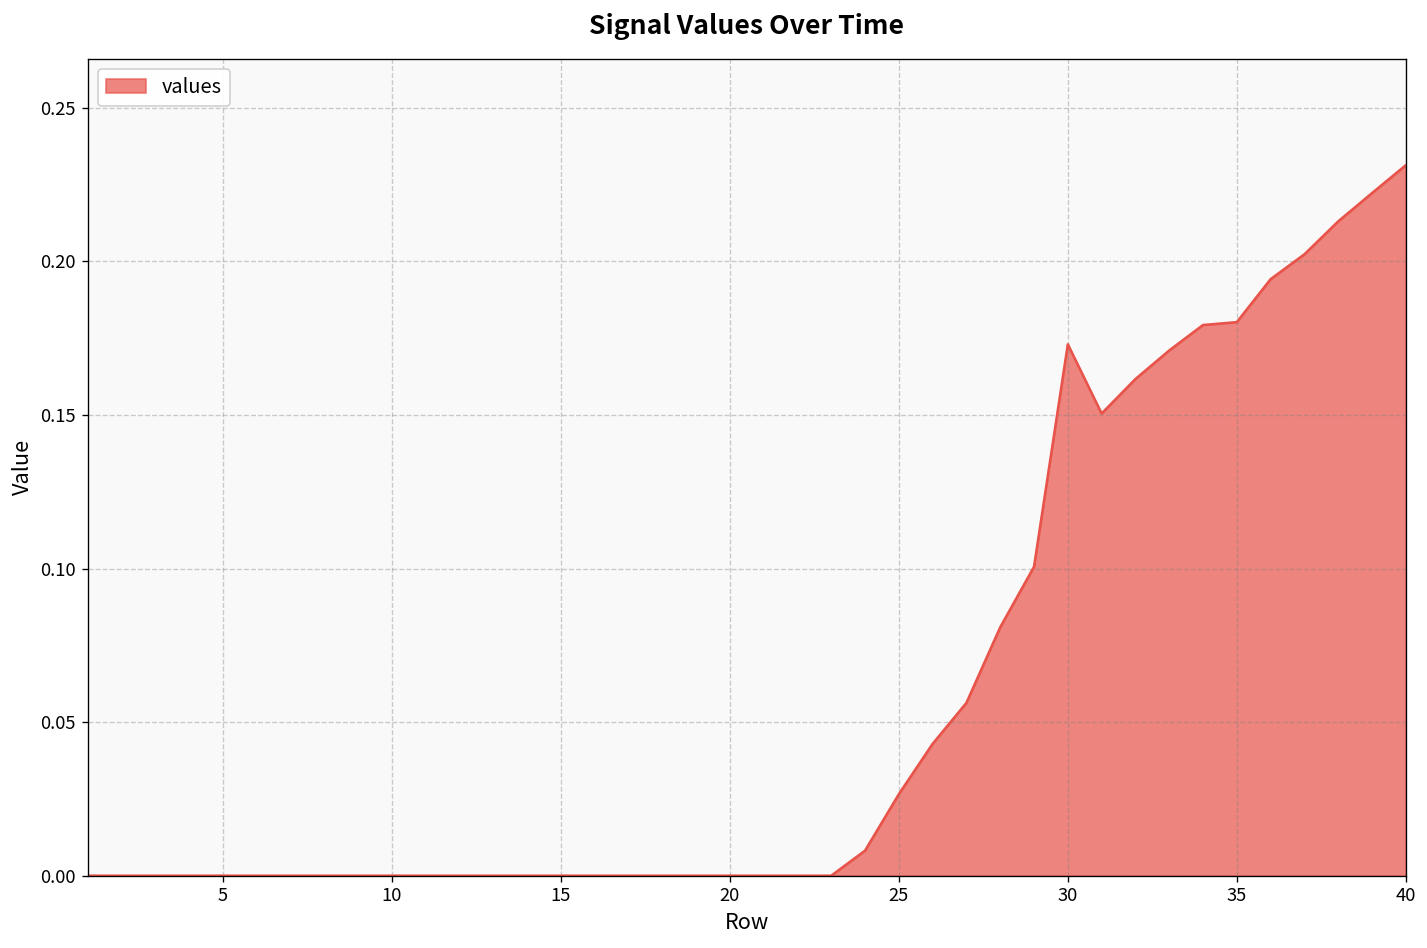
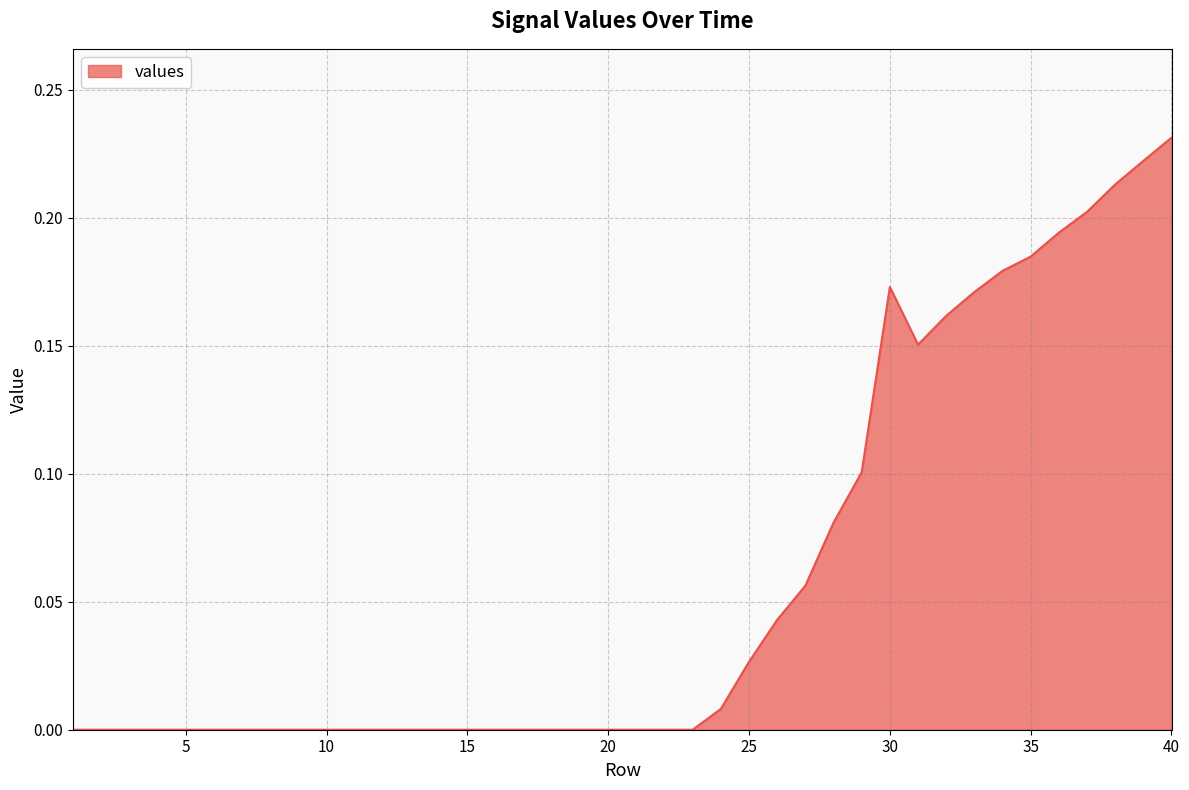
  {
    "5": 0.000,
    "10": 0.000,
    "15": 0.000,
    "20": 0.000,
    "25": 0.027,
    "30": 0.173,
-   "35": 0.180,
+   "35": 0.185,
    "40": 0.231
  }
